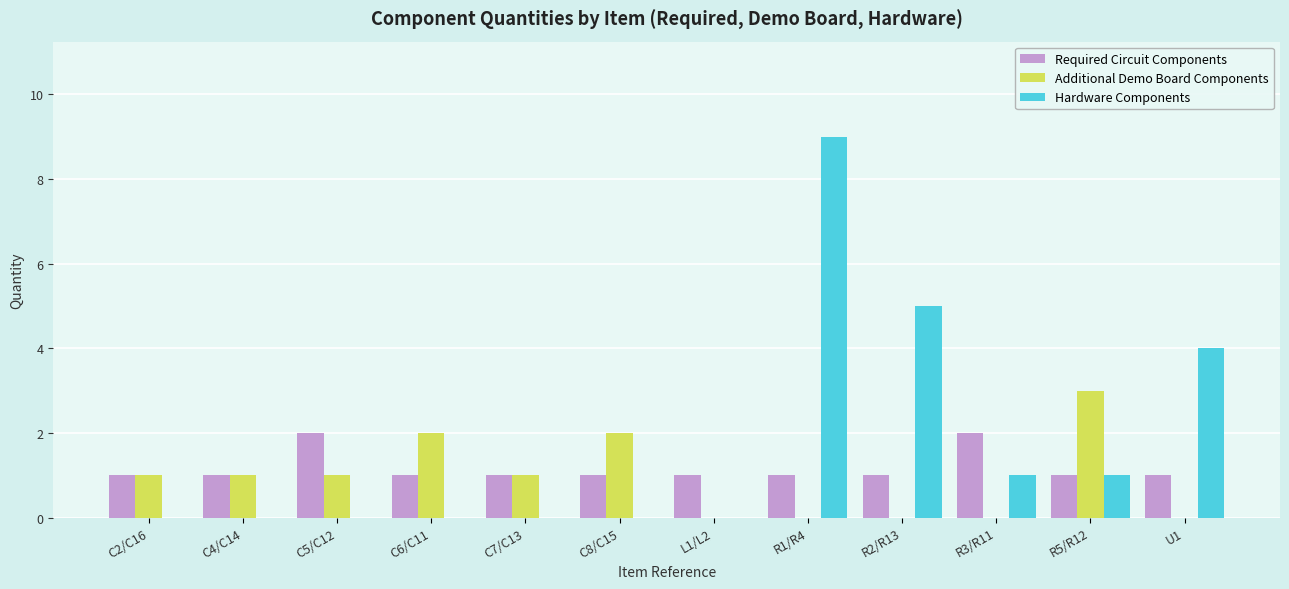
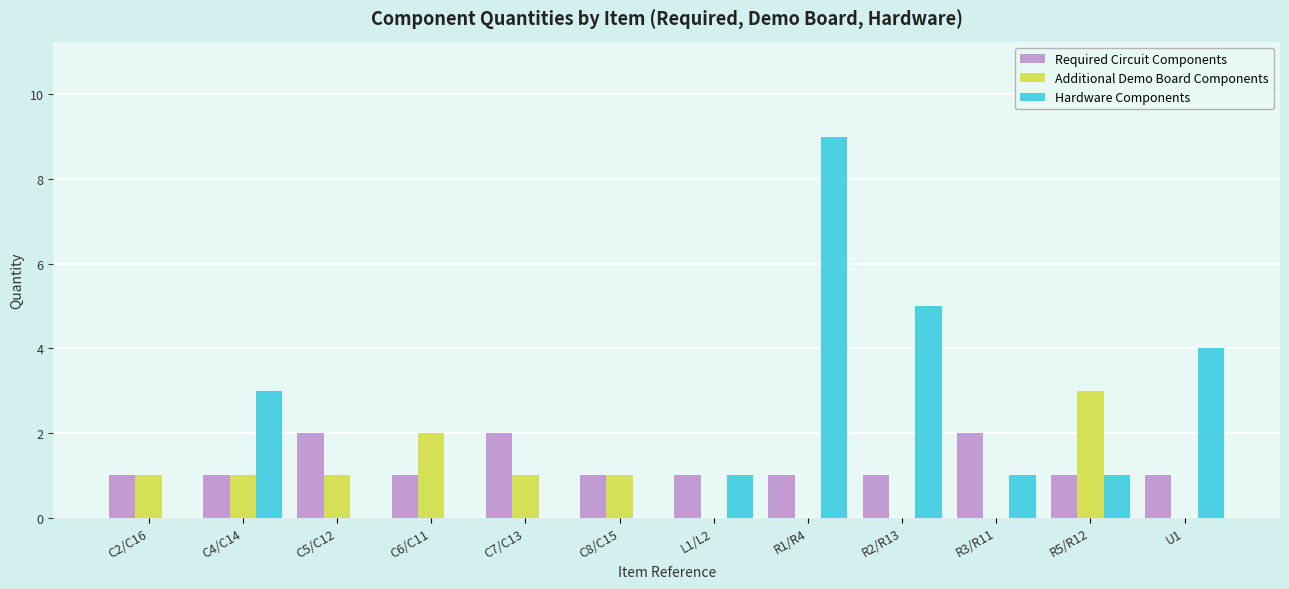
  {
    "Required Circuit Components": {
      "C2/C16": 1,
      "C4/C14": 1,
      "C5/C12": 2,
      "C6/C11": 1,
-     "C7/C13": 1,
+     "C7/C13": 2,
      "C8/C15": 1,
      "L1/L2": 1,
      "R1/R4": 1,
      "R2/R13": 1,
      "R3/R11": 2,
      "R5/R12": 1,
      "U1": 1
    },
    "Additional Demo Board Components": {
      "C2/C16": 1,
      "C4/C14": 1,
      "C5/C12": 1,
      "C6/C11": 2,
      "C7/C13": 1,
-     "C8/C15": 2,
+     "C8/C15": 1,
      "L1/L2": 0,
      "R1/R4": 0,
      "R2/R13": 0,
      "R3/R11": 0,
      "R5/R12": 3,
      "U1": 0
    },
    "Hardware Components": {
      "C2/C16": 0,
-     "C4/C14": 0,
+     "C4/C14": 3,
      "C5/C12": 0,
      "C6/C11": 0,
      "C7/C13": 0,
      "C8/C15": 0,
-     "L1/L2": 0,
+     "L1/L2": 1,
      "R1/R4": 9,
      "R2/R13": 5,
      "R3/R11": 1,
      "R5/R12": 1,
      "U1": 4
    }
  }
